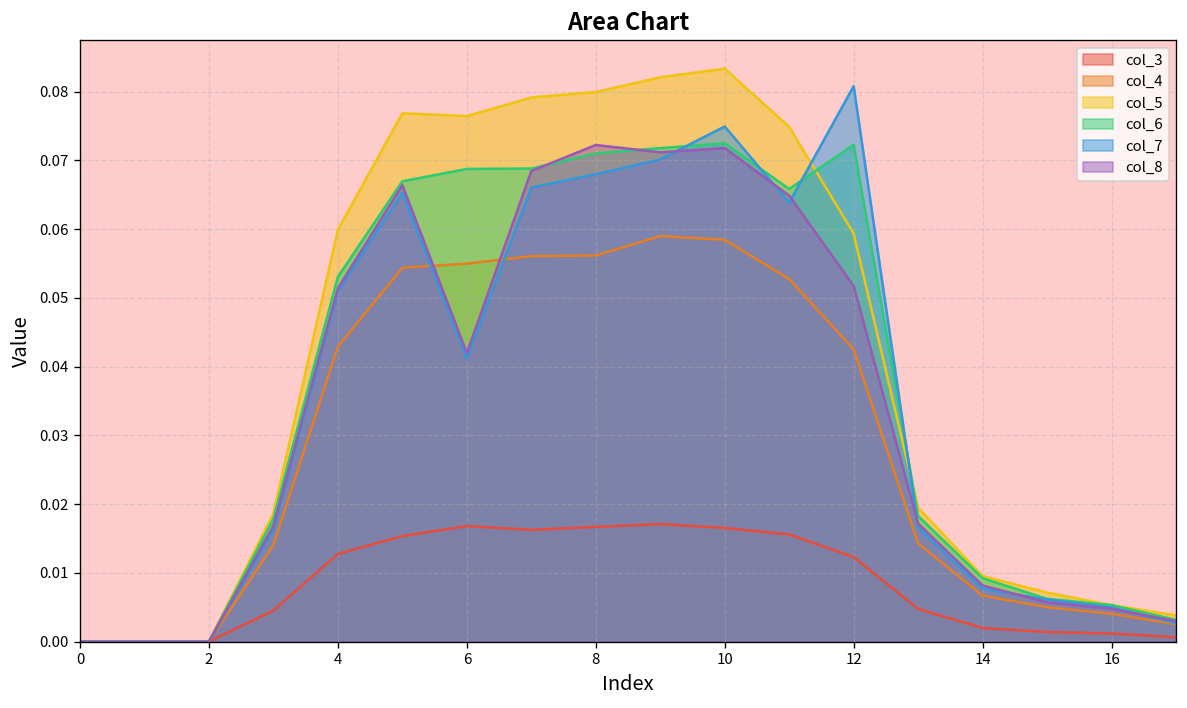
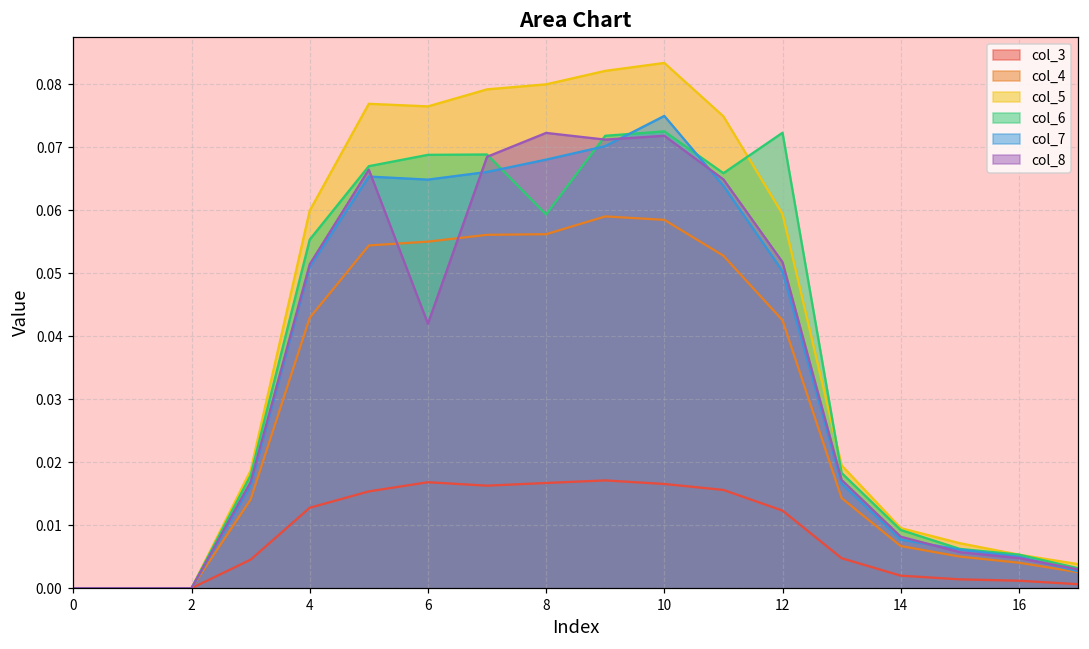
  {
    "col_6": {
-     "4": 0.053,
+     "4": 0.055,
      "6": 0.069,
-     "8": 0.071,
+     "8": 0.059,
      "10": 0.073,
      "12": 0.072
    },
    "col_7": {
-     "6": 0.041,
+     "6": 0.065,
      "8": 0.068,
      "10": 0.075,
-     "12": 0.081,
+     "12": 0.050,
      "14": 0.008
    },
    "col_8": {
      "6": 0.042,
      "8": 0.072,
      "10": 0.072,
      "12": 0.052,
      "14": 0.008
    }
  }
